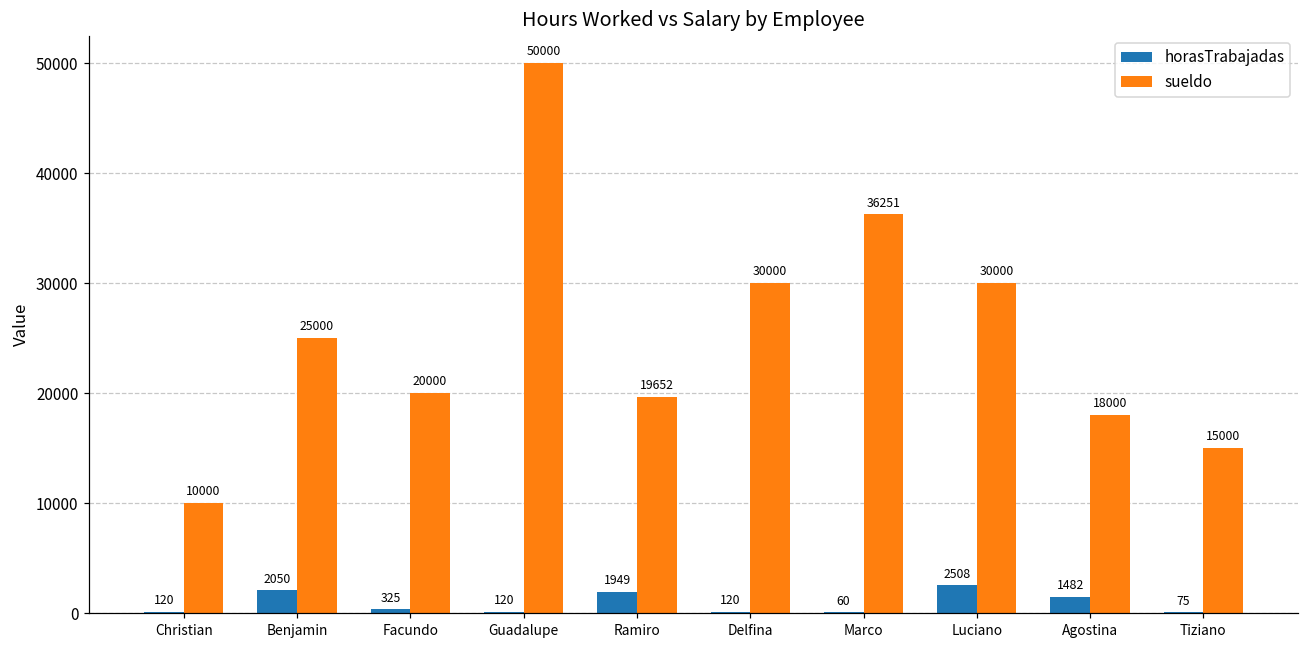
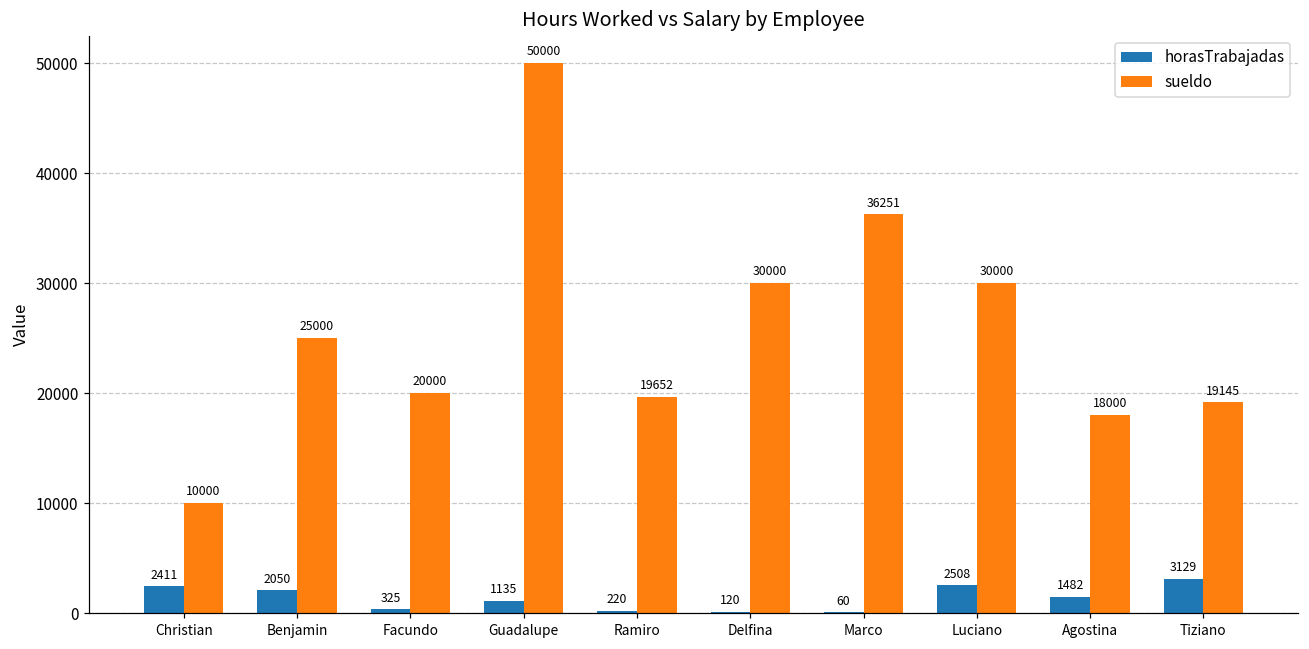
  {
    "horasTrabajadas": {
-     "Christian": 120,
+     "Christian": 2411,
      "Benjamin": 2050,
      "Facundo": 325,
-     "Guadalupe": 120,
-     "Ramiro": 1949,
+     "Guadalupe": 1135,
+     "Ramiro": 220,
      "Delfina": 120,
      "Marco": 60,
      "Luciano": 2508,
      "Agostina": 1482,
-     "Tiziano": 75
+     "Tiziano": 3129
    },
    "sueldo": {
      "Christian": 10000,
      "Benjamin": 25000,
      "Facundo": 20000,
      "Guadalupe": 50000,
      "Ramiro": 19652,
      "Delfina": 30000,
      "Marco": 36251,
      "Luciano": 30000,
      "Agostina": 18000,
-     "Tiziano": 15000
+     "Tiziano": 19145
    }
  }
